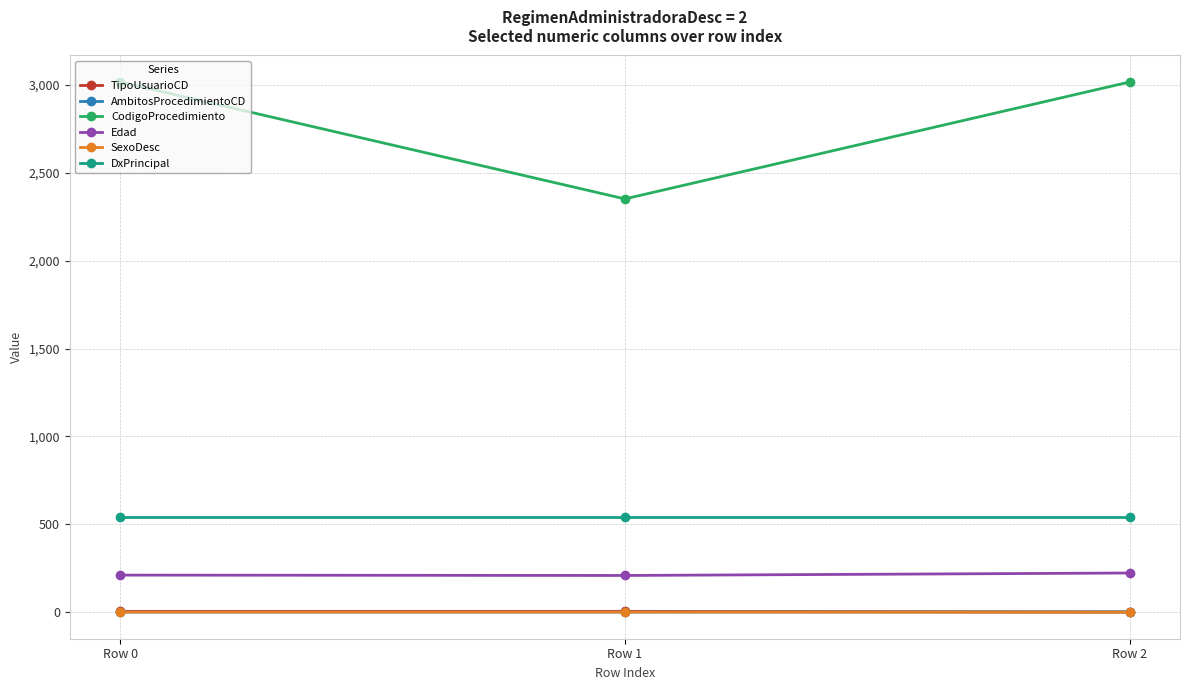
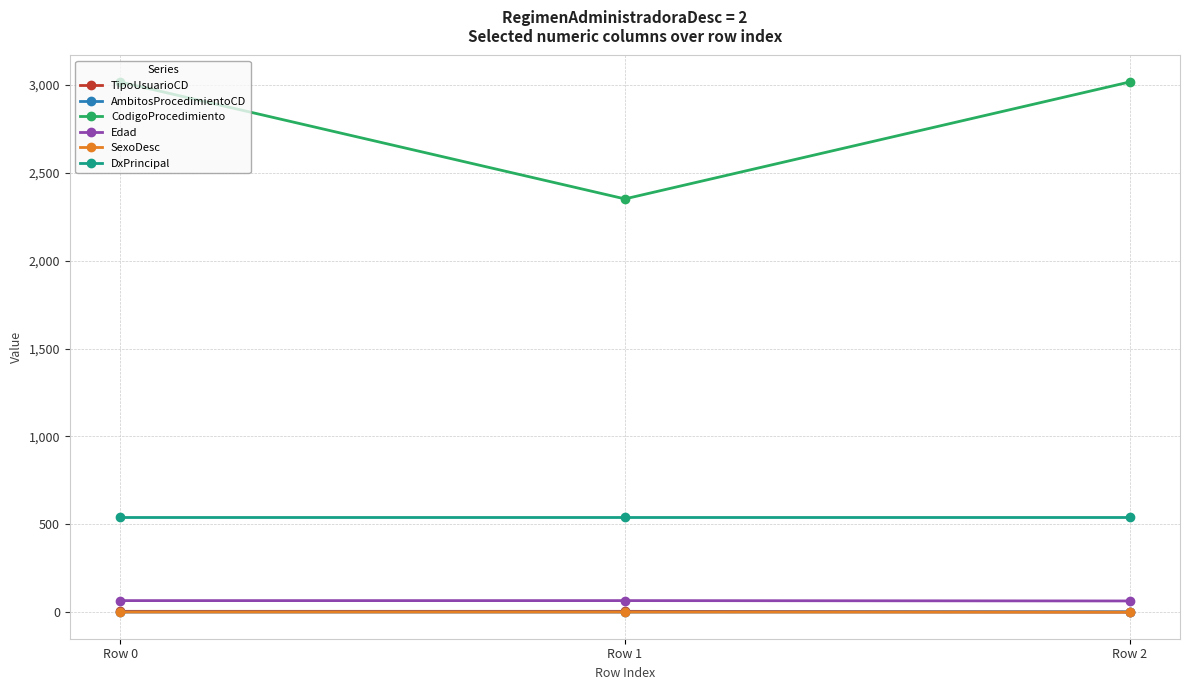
  {
    "Edad": {
-     "Row 0": 210,
-     "Row 1": 210,
-     "Row 2": 220
+     "Row 0": 70,
+     "Row 1": 70,
+     "Row 2": 60
    }
  }
